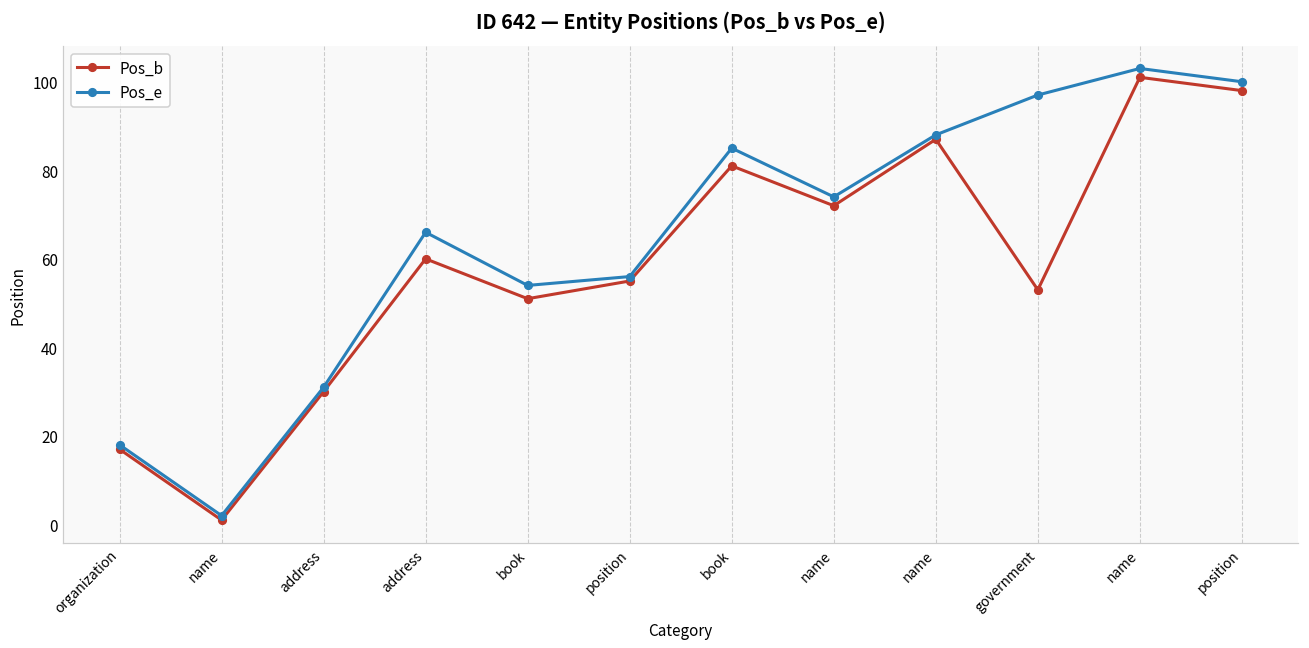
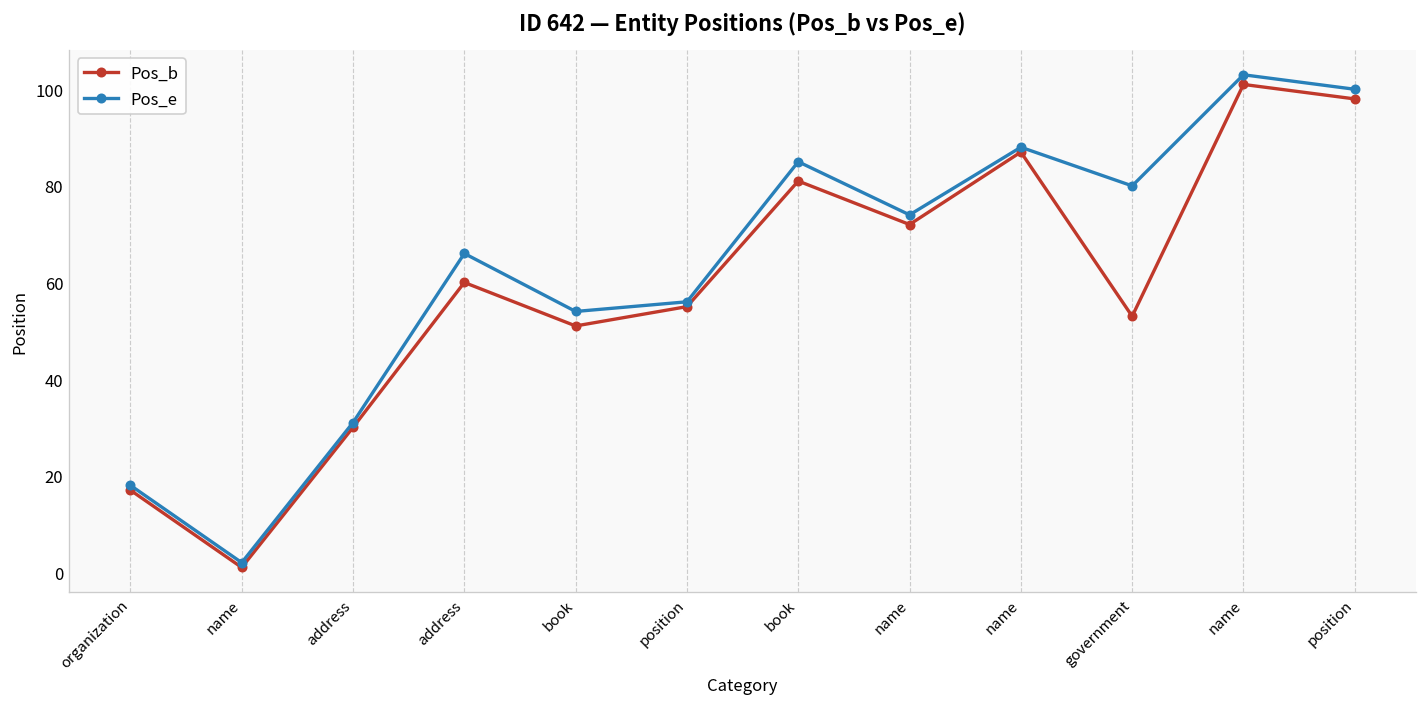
  {
    "Pos_b": {
      "organization": 17,
      "government": 53
    },
    "Pos_e": {
      "organization": 18,
-     "government": 97
+     "government": 80
    }
  }
